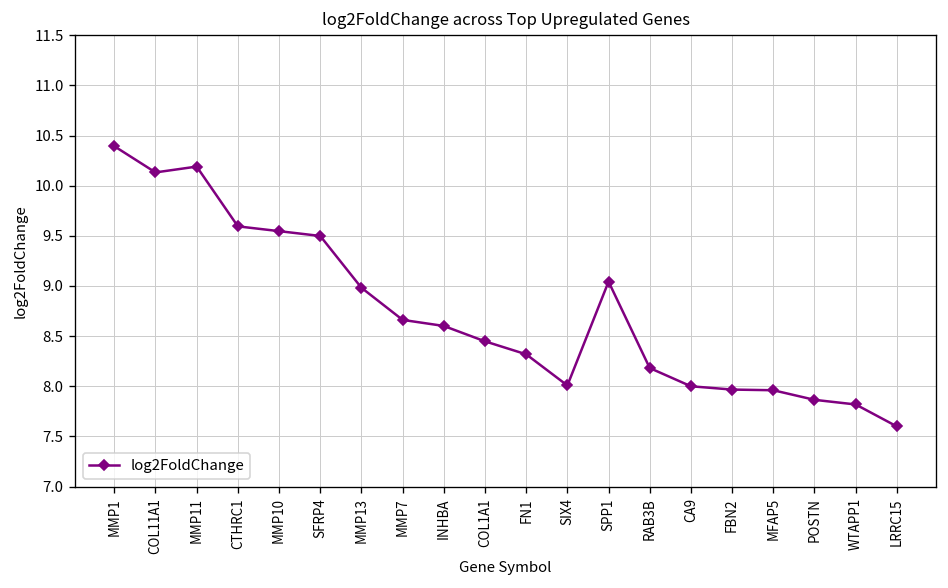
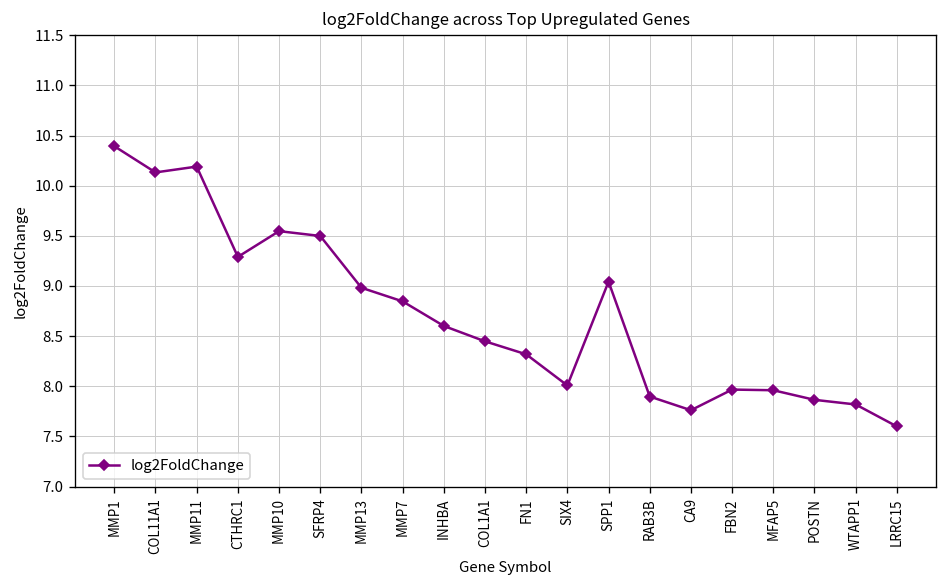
  {
    "MMP1": 10.4,
    "COL11A1": 10.1,
    "MMP11": 10.2,
-   "CTHRC1": 9.6,
+   "CTHRC1": 9.3,
    "MMP10": 9.5,
    "SFRP4": 9.5,
    "MMP13": 9.0,
-   "MMP7": 8.7,
+   "MMP7": 8.8,
    "INHBA": 8.6,
    "COL1A1": 8.4,
    "FN1": 8.3,
    "SIX4": 8.0,
    "SPP1": 9.0,
-   "RAB3B": 8.2,
-   "CA9": 8.0,
+   "RAB3B": 7.9,
+   "CA9": 7.8,
    "FBN2": 8.0,
    "MFAP5": 8.0,
    "POSTN": 7.9,
    "WTAPP1": 7.8,
    "LRRC15": 7.6
  }
